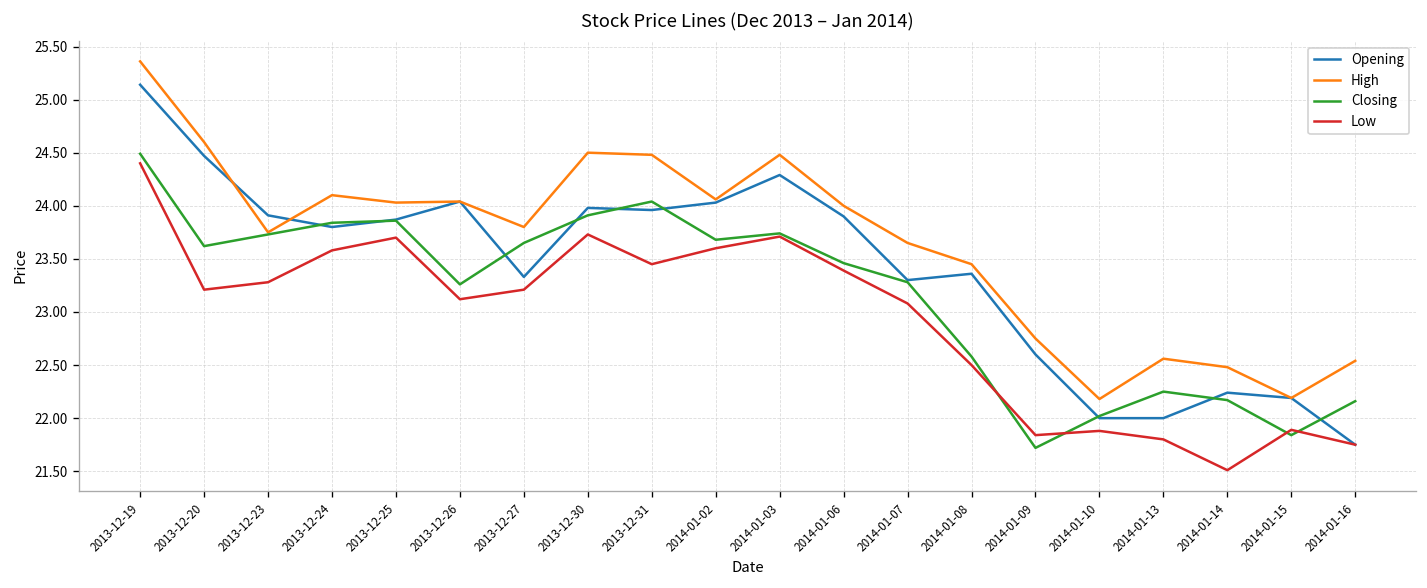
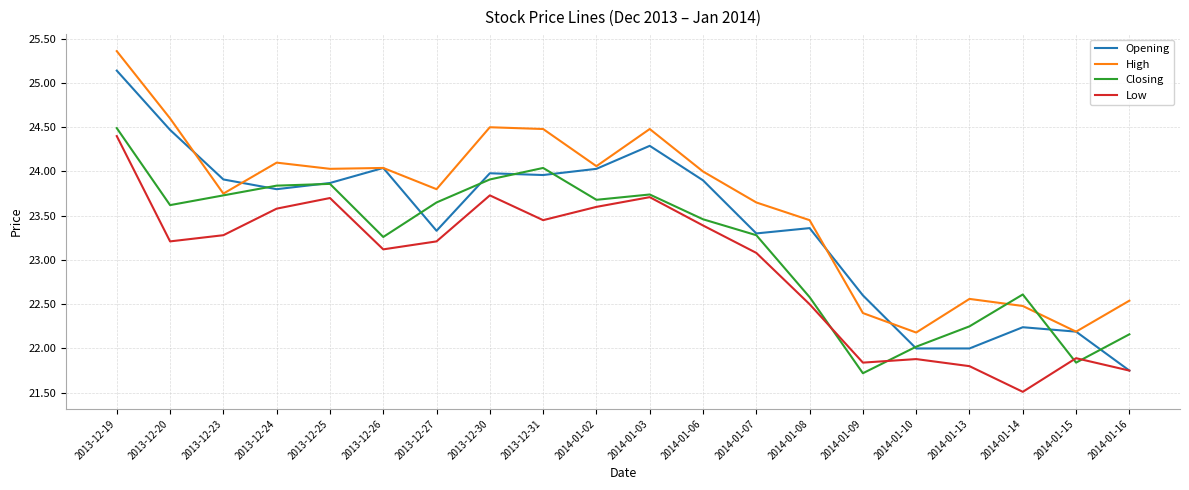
  {
    "Opening": {
      "2013-12-19": 25.1,
      "2013-12-20": 24.5,
      "2013-12-23": 23.9,
      "2013-12-24": 23.8,
      "2013-12-27": 23.3,
      "2013-12-30": 24.0,
      "2013-12-31": 24.0,
      "2014-01-02": 24.0,
      "2014-01-03": 24.3,
      "2014-01-06": 23.9,
      "2014-01-08": 23.4,
      "2014-01-09": 22.6,
      "2014-01-13": 22.0,
      "2014-01-14": 22.2
    },
    "High": {
      "2013-12-19": 25.4,
      "2013-12-20": 24.6,
      "2013-12-24": 24.1,
      "2013-12-25": 24.0,
      "2013-12-27": 23.8,
      "2013-12-30": 24.5,
      "2013-12-31": 24.5,
      "2014-01-02": 24.1,
      "2014-01-03": 24.5,
      "2014-01-06": 24.0,
      "2014-01-07": 23.7,
      "2014-01-08": 23.5,
-     "2014-01-09": 22.8,
+     "2014-01-09": 22.4,
      "2014-01-10": 22.2,
      "2014-01-13": 22.6,
      "2014-01-14": 22.5,
      "2014-01-16": 22.5
    },
    "Closing": {
      "2013-12-19": 24.5,
      "2013-12-20": 23.6,
      "2013-12-24": 23.8,
      "2013-12-26": 23.3,
      "2013-12-27": 23.7,
      "2013-12-30": 23.9,
      "2013-12-31": 24.0,
      "2014-01-02": 23.7,
      "2014-01-03": 23.7,
      "2014-01-06": 23.5,
      "2014-01-08": 22.6,
      "2014-01-09": 21.7,
      "2014-01-13": 22.3,
-     "2014-01-14": 22.2,
+     "2014-01-14": 22.6,
      "2014-01-15": 21.8,
      "2014-01-16": 22.2
    },
    "Low": {
      "2013-12-19": 24.4,
      "2013-12-20": 23.2,
      "2013-12-23": 23.3,
      "2013-12-24": 23.6,
      "2013-12-25": 23.7,
      "2013-12-26": 23.1,
      "2013-12-27": 23.2,
      "2013-12-30": 23.7,
      "2013-12-31": 23.5,
      "2014-01-02": 23.6,
      "2014-01-03": 23.7,
      "2014-01-06": 23.4,
      "2014-01-07": 23.1,
      "2014-01-08": 22.5,
      "2014-01-09": 21.8,
      "2014-01-10": 21.9,
      "2014-01-13": 21.8,
      "2014-01-14": 21.5,
      "2014-01-15": 21.9
    }
  }
